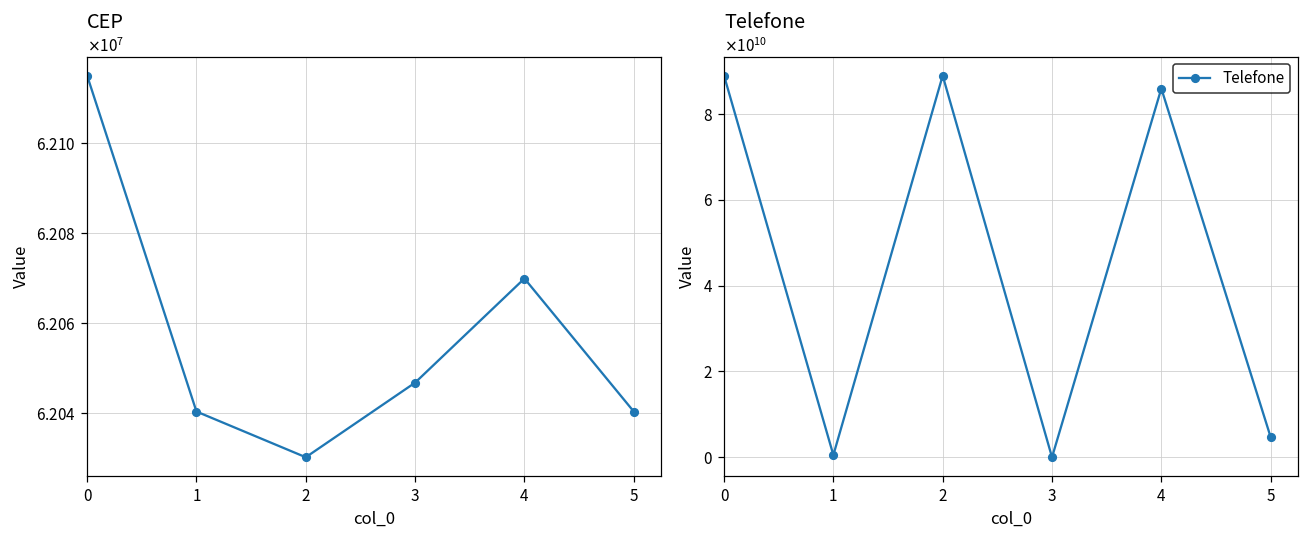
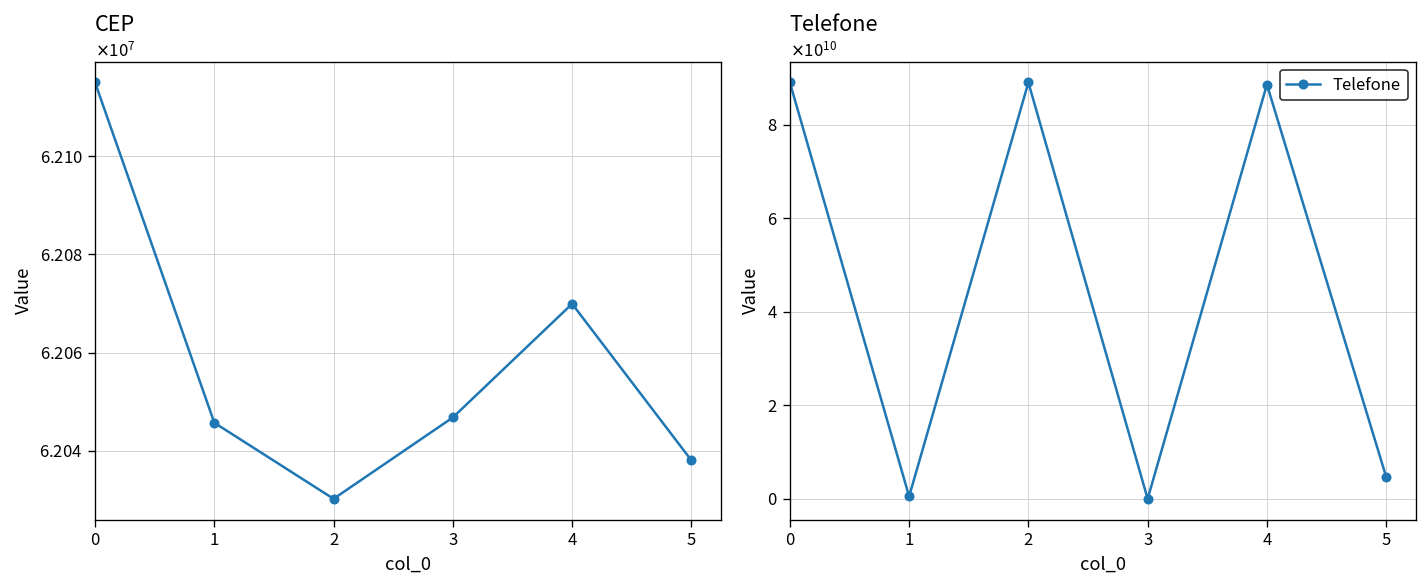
  {
    "CEP": {
      "0": 62115000,
-     "1": 62040000,
+     "1": 62046000,
      "2": 62030000,
      "3": 62047000,
      "4": 62070000,
-     "5": 62040000
+     "5": 62038000
    },
    "Telefone": {
      "0": 89000000000,
      "1": 1000000000,
      "2": 89000000000,
      "3": 0,
-     "4": 86000000000,
+     "4": 89000000000,
      "5": 5000000000
    }
  }
